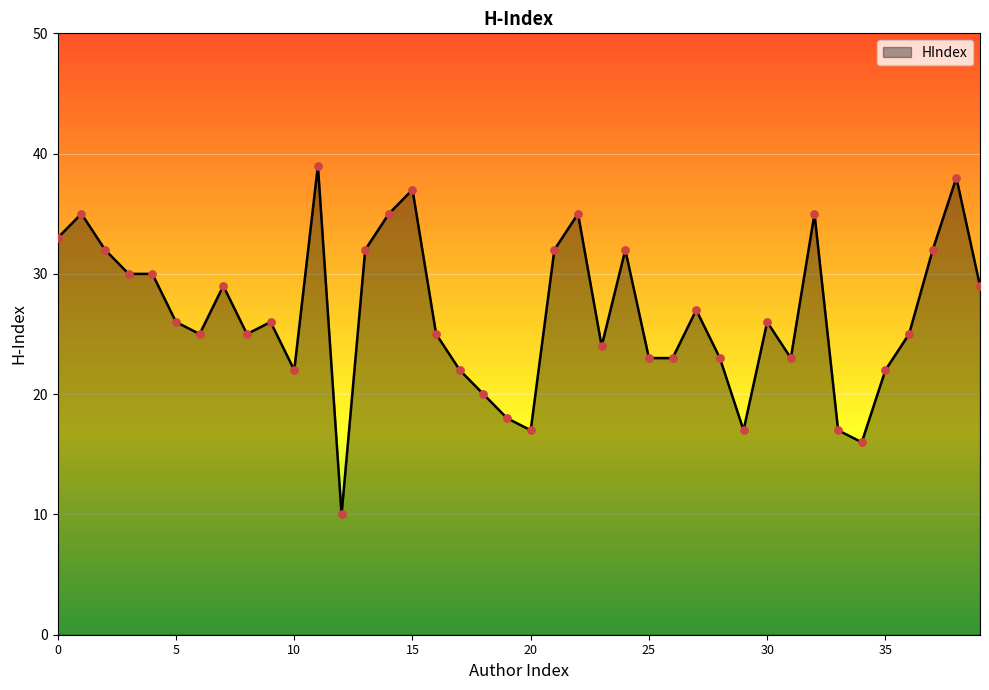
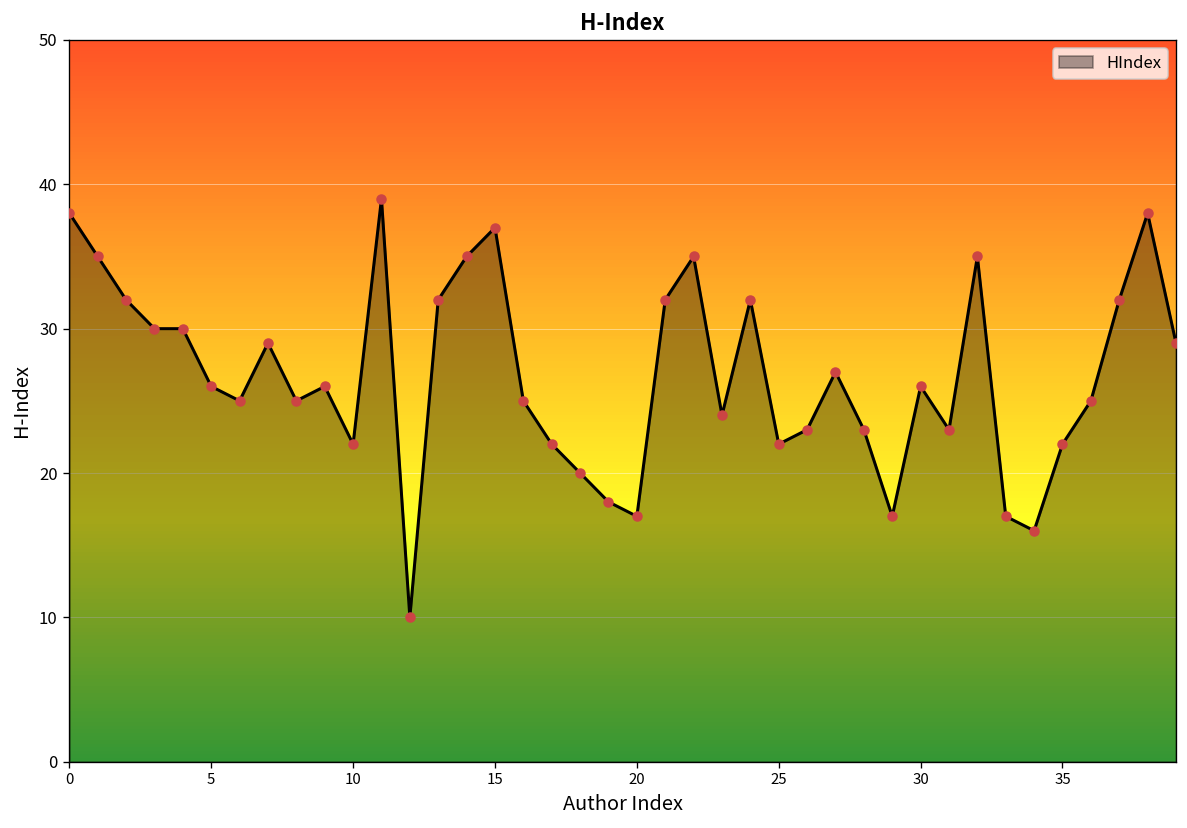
  {
-   "0": 33,
+   "0": 38,
    "5": 26,
    "10": 22,
    "15": 37,
    "20": 17,
-   "25": 23,
+   "25": 22,
    "30": 26,
    "35": 22
  }
